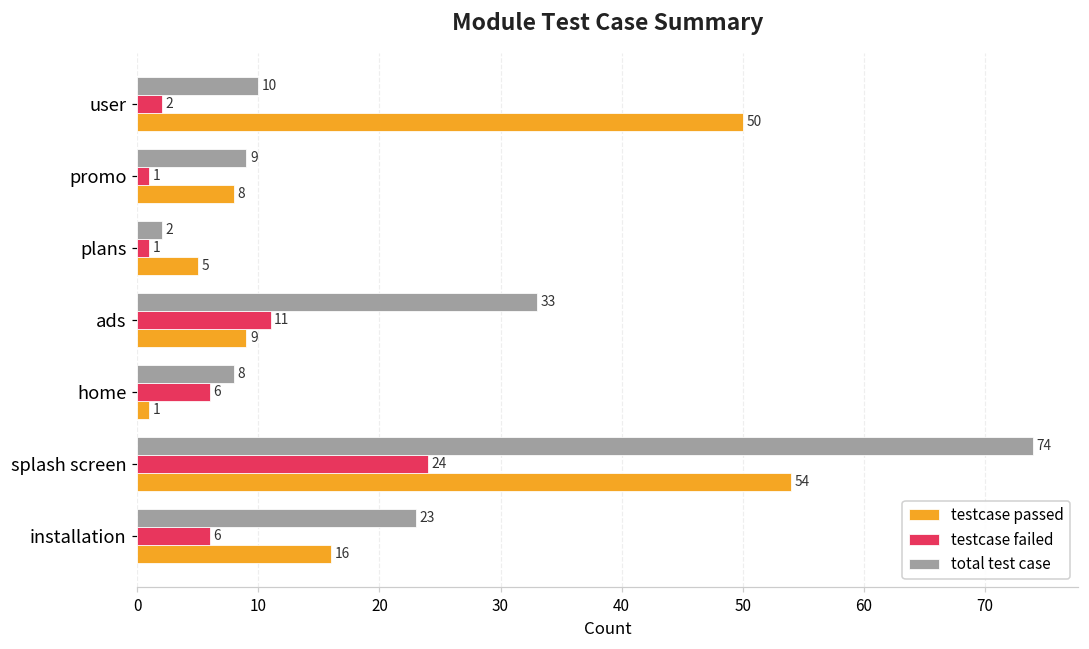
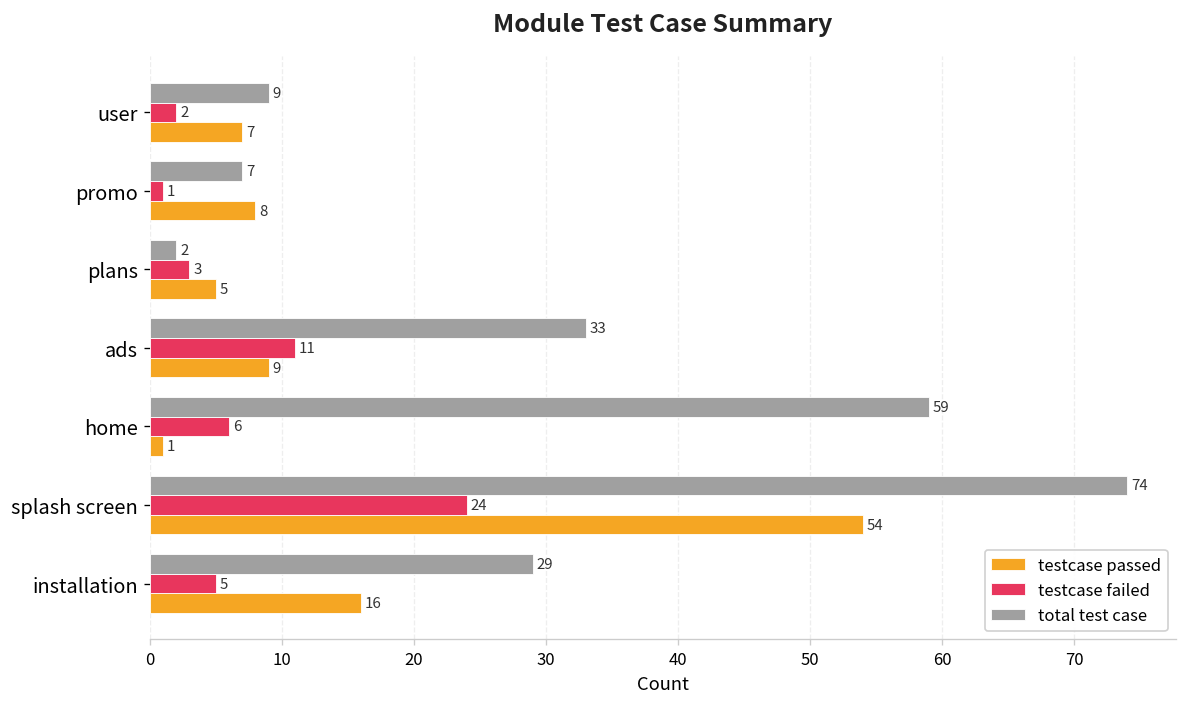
  {
    "testcase passed": {
-     "user": 50,
+     "user": 7,
      "promo": 8,
      "plans": 5,
      "ads": 9,
      "home": 1,
      "splash screen": 54,
      "installation": 16
    },
    "testcase failed": {
      "user": 2,
      "promo": 1,
-     "plans": 1,
+     "plans": 3,
      "ads": 11,
      "home": 6,
      "splash screen": 24,
-     "installation": 6
+     "installation": 5
    },
    "total test case": {
-     "user": 10,
-     "promo": 9,
+     "user": 9,
+     "promo": 7,
      "plans": 2,
      "ads": 33,
-     "home": 8,
+     "home": 59,
      "splash screen": 74,
-     "installation": 23
+     "installation": 29
    }
  }
